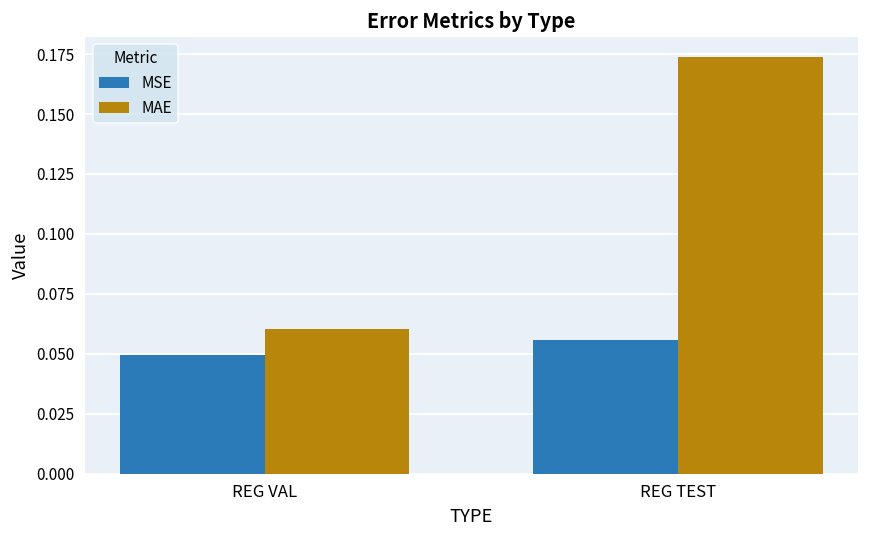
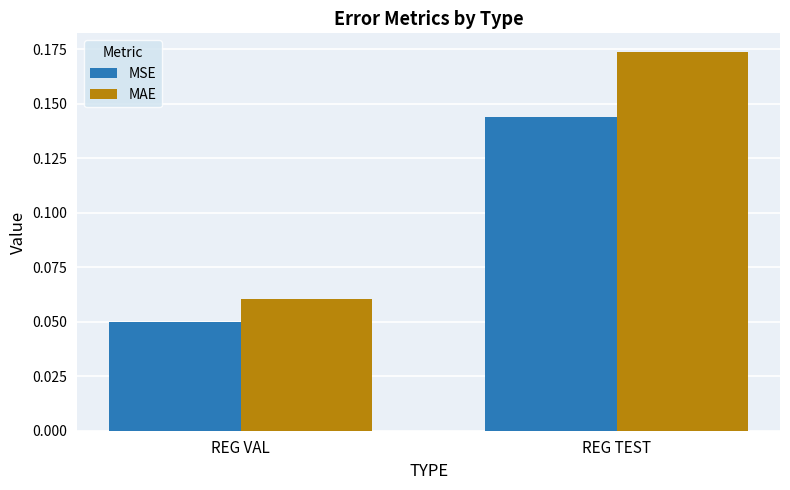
  {
    "MSE": {
      "REG VAL": 0.050,
-     "REG TEST": 0.056
+     "REG TEST": 0.144
    },
    "MAE": {
      "REG VAL": 0.060,
      "REG TEST": 0.174
    }
  }
